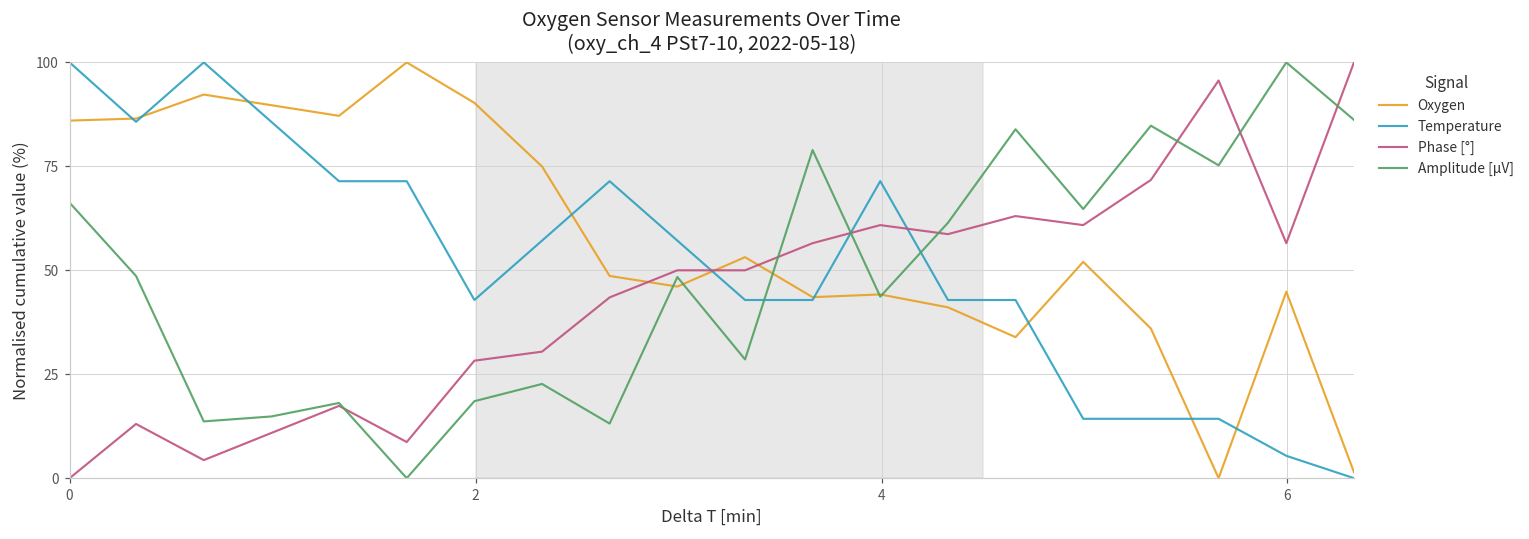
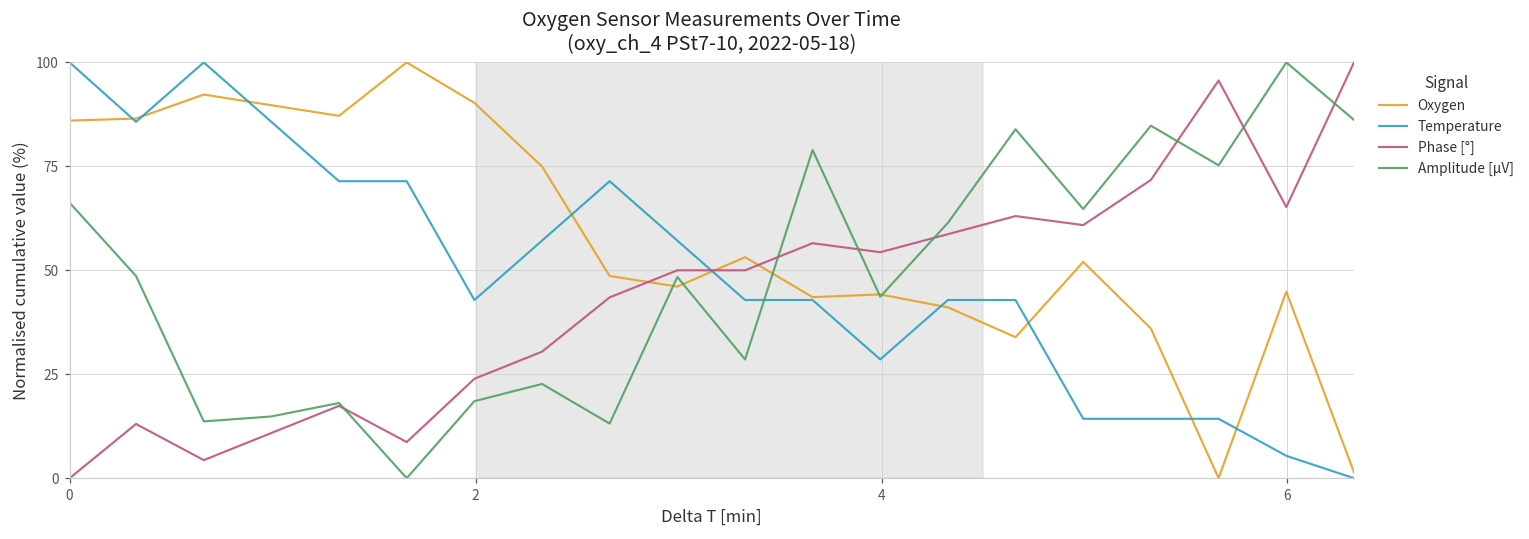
  {
    "Oxygen": {
      "0": 86,
      "2": 90,
      "6": 45
    },
    "Temperature": {
      "0": 100,
      "2": 43,
-     "4": 71,
+     "4": 29,
      "6": 5
    },
    "Phase [°]": {
      "0": 0,
-     "2": 28,
-     "4": 61,
-     "6": 57
+     "2": 24,
+     "4": 54,
+     "6": 65
    },
    "Amplitude [µV]": {
      "0": 66,
      "2": 19,
      "6": 100
    }
  }
